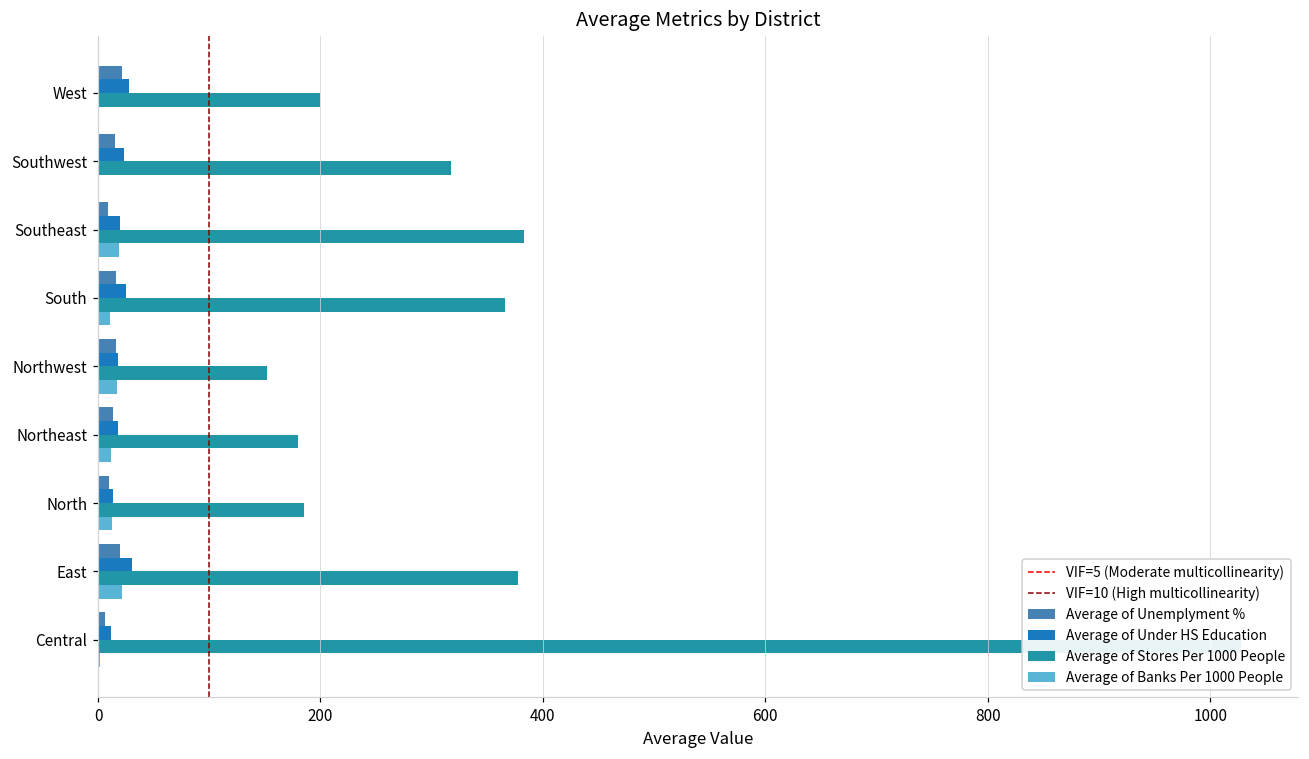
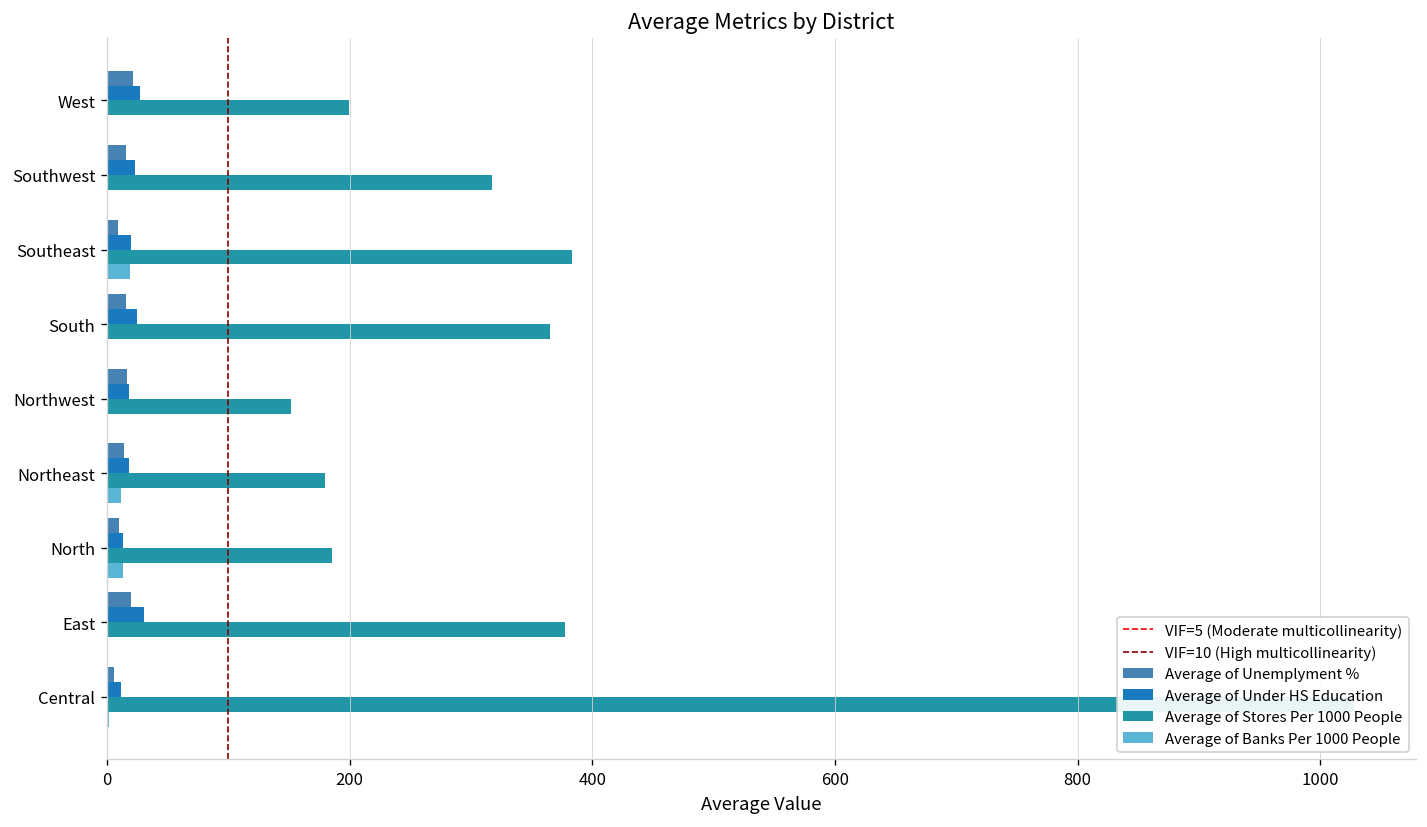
  {
    "Average of Banks Per 1000 People": {
      "Southeast": 19,
-     "South": 11,
-     "Northwest": 17,
+     "South": 0,
+     "Northwest": 0,
      "Northeast": 12,
      "North": 13,
-     "East": 21
+     "East": 0
    }
  }
